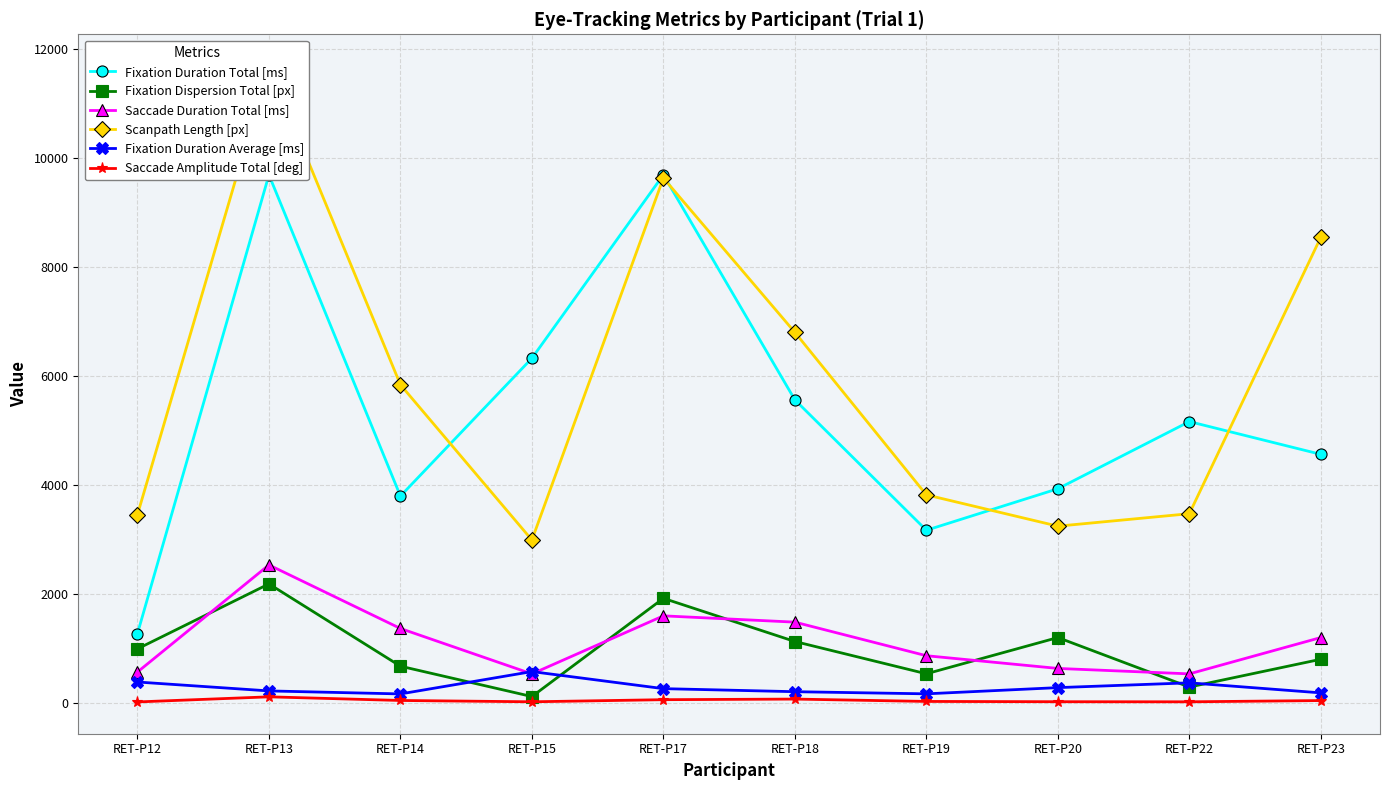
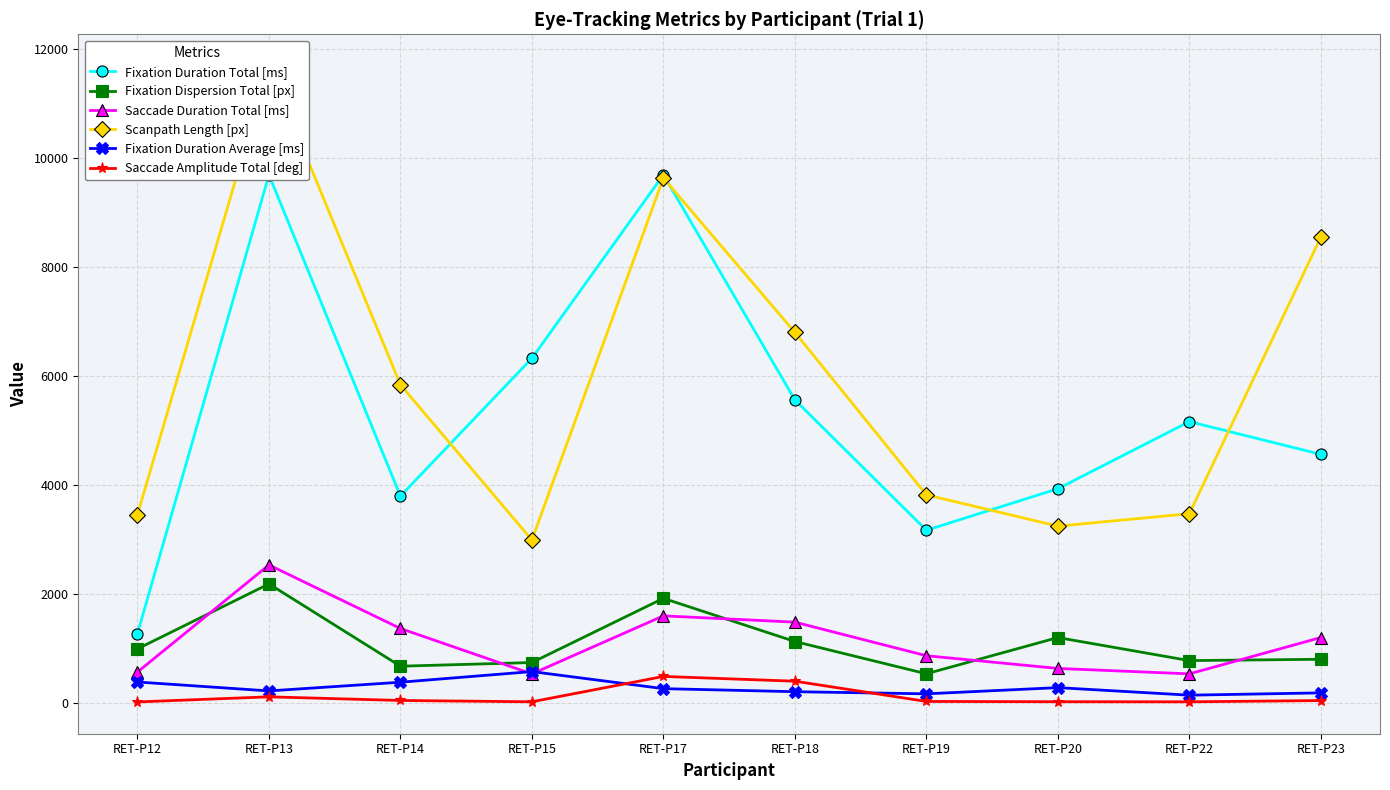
  {
    "Fixation Duration Total [ms]": {
      "RET-P12": 1300,
      "RET-P14": 3800,
      "RET-P15": 6300,
      "RET-P17": 9700,
      "RET-P18": 5600,
      "RET-P19": 3200,
      "RET-P20": 3900,
      "RET-P22": 5200,
      "RET-P23": 4600
    },
    "Fixation Dispersion Total [px]": {
      "RET-P12": 1000,
      "RET-P13": 2200,
      "RET-P14": 700,
-     "RET-P15": 100,
+     "RET-P15": 700,
      "RET-P17": 1900,
      "RET-P18": 1100,
      "RET-P19": 500,
      "RET-P20": 1200,
-     "RET-P22": 300,
+     "RET-P22": 800,
      "RET-P23": 800
    },
    "Saccade Duration Total [ms]": {
      "RET-P12": 600,
      "RET-P13": 2500,
      "RET-P14": 1400,
      "RET-P17": 1600,
      "RET-P18": 1500,
      "RET-P19": 900,
      "RET-P20": 600,
      "RET-P22": 500,
      "RET-P23": 1200
    },
    "Scanpath Length [px]": {
      "RET-P12": 3500,
      "RET-P14": 5800,
      "RET-P15": 3000,
      "RET-P17": 9600,
      "RET-P18": 6800,
      "RET-P19": 3800,
      "RET-P20": 3200,
      "RET-P22": 3500,
      "RET-P23": 8600
    },
    "Fixation Duration Average [ms]": {
      "RET-P12": 400,
      "RET-P13": 200,
-     "RET-P14": 200,
+     "RET-P14": 400,
      "RET-P17": 300,
      "RET-P18": 200,
      "RET-P19": 200,
      "RET-P20": 300,
-     "RET-P22": 400,
+     "RET-P22": 100,
      "RET-P23": 200
    },
    "Saccade Amplitude Total [deg]": {
      "RET-P12": 0,
      "RET-P13": 100,
      "RET-P14": 0,
      "RET-P15": 0,
-     "RET-P17": 100,
-     "RET-P18": 100,
+     "RET-P17": 500,
+     "RET-P18": 400,
      "RET-P19": 0,
      "RET-P20": 0,
      "RET-P22": 0,
      "RET-P23": 0
    }
  }
